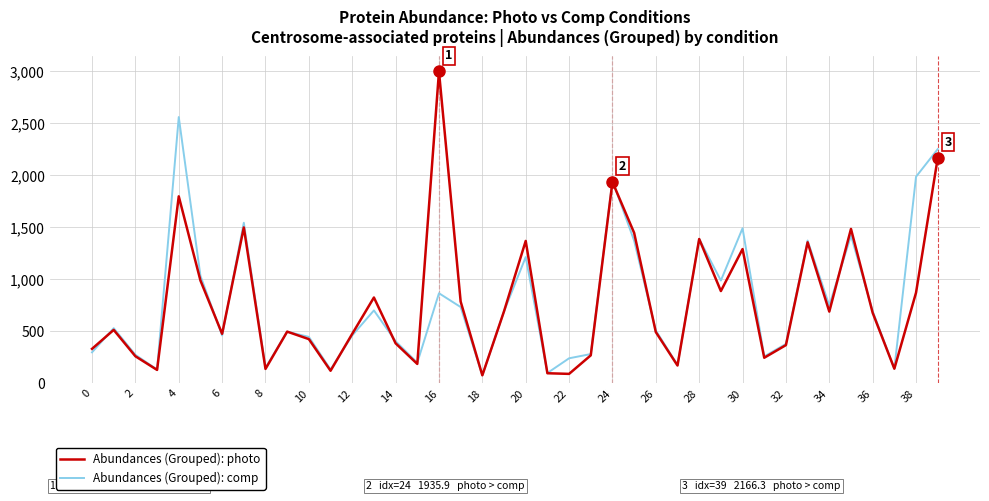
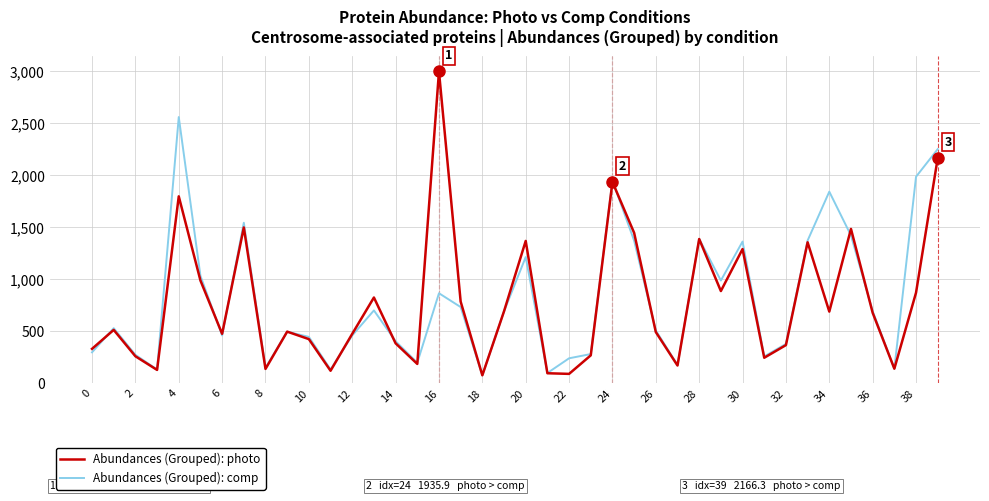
  {
    "Abundances (Grouped): comp": {
      "0": "300",
      "4": "2,560",
      "16": "860",
      "20": "1,210",
      "22": "240",
-     "30": "1,490",
-     "34": "750",
+     "30": "1,360",
+     "34": "1,840",
      "38": "1,990"
    }
  }
